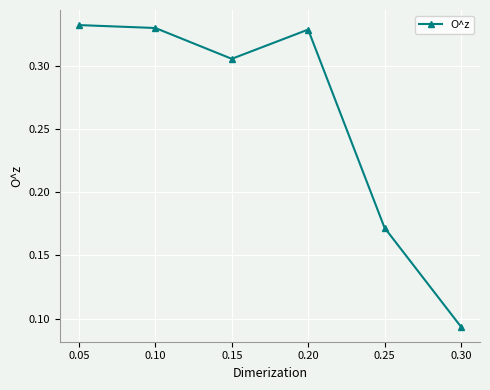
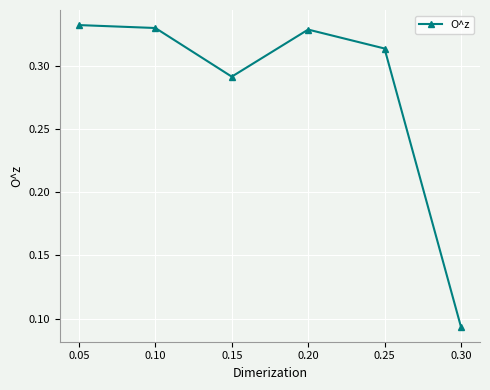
  {
    "0.05": 0.333,
    "0.10": 0.330,
-   "0.15": 0.306,
+   "0.15": 0.292,
    "0.20": 0.329,
-   "0.25": 0.172,
+   "0.25": 0.314,
    "0.30": 0.094
  }
